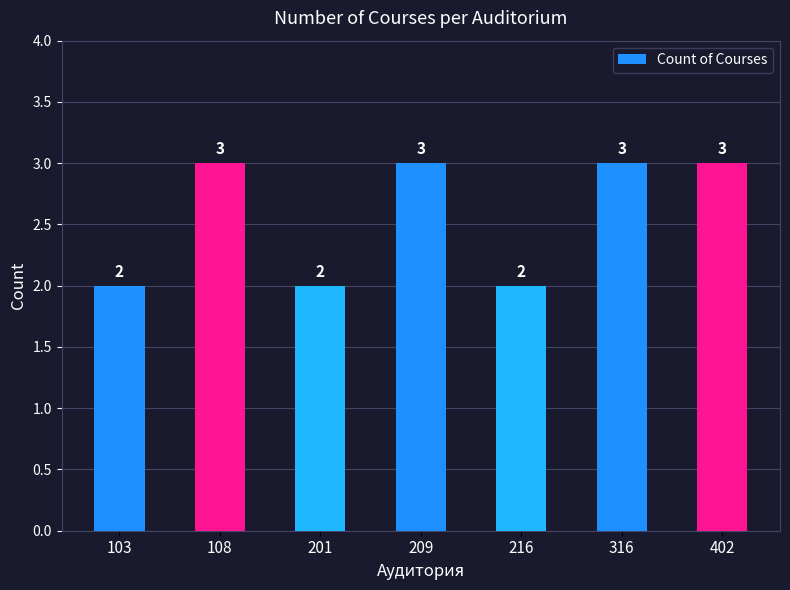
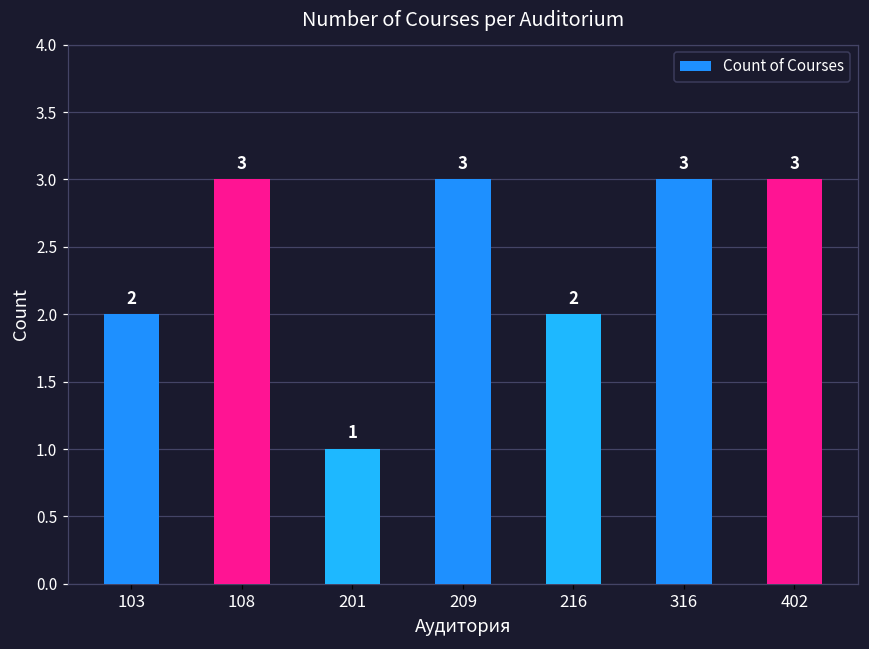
  {
    "103": 2,
    "108": 3,
-   "201": 2,
+   "201": 1,
    "209": 3,
    "216": 2,
    "316": 3,
    "402": 3
  }
